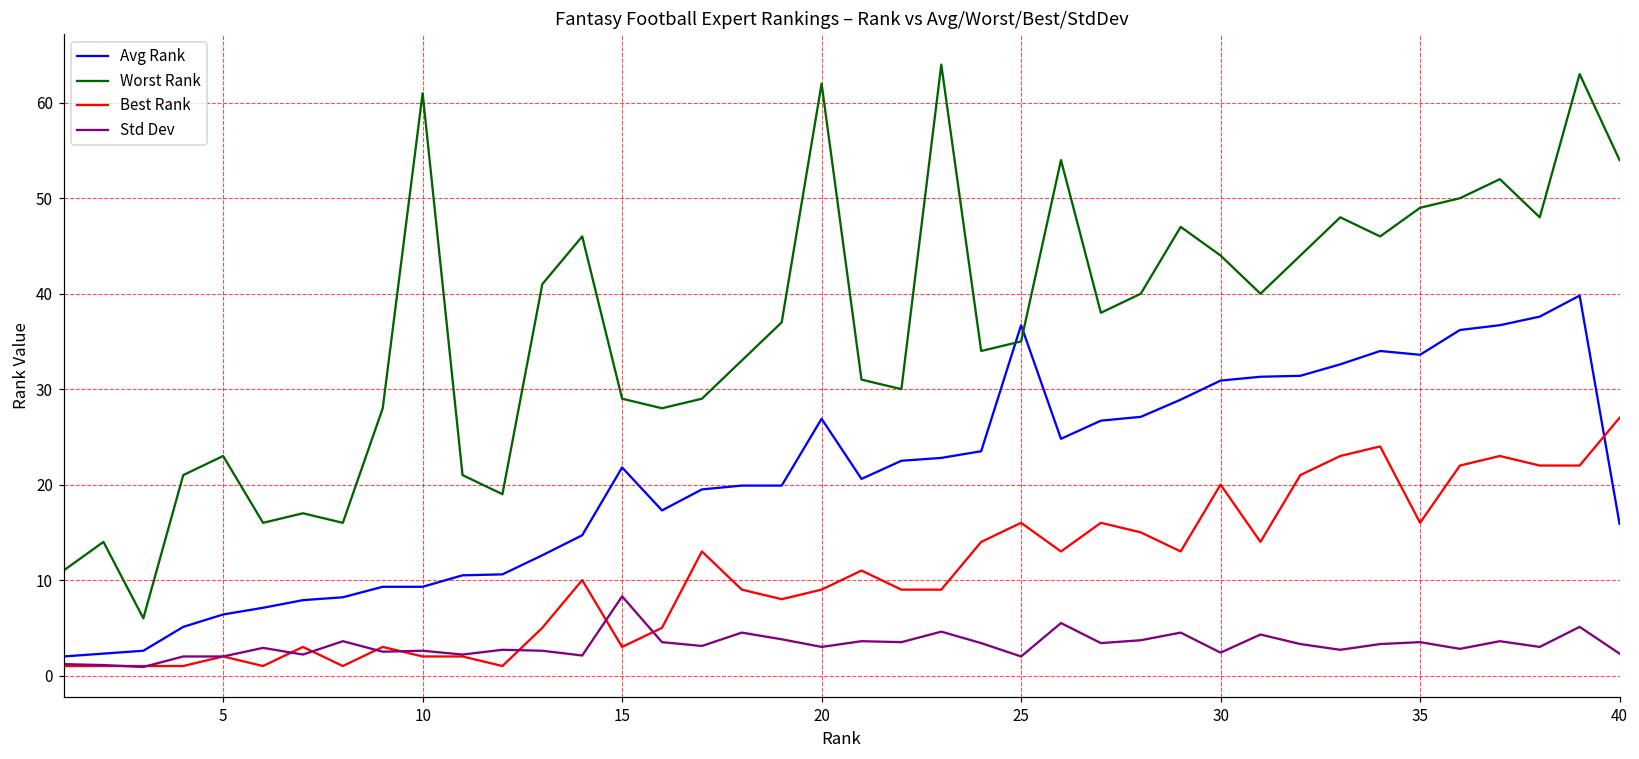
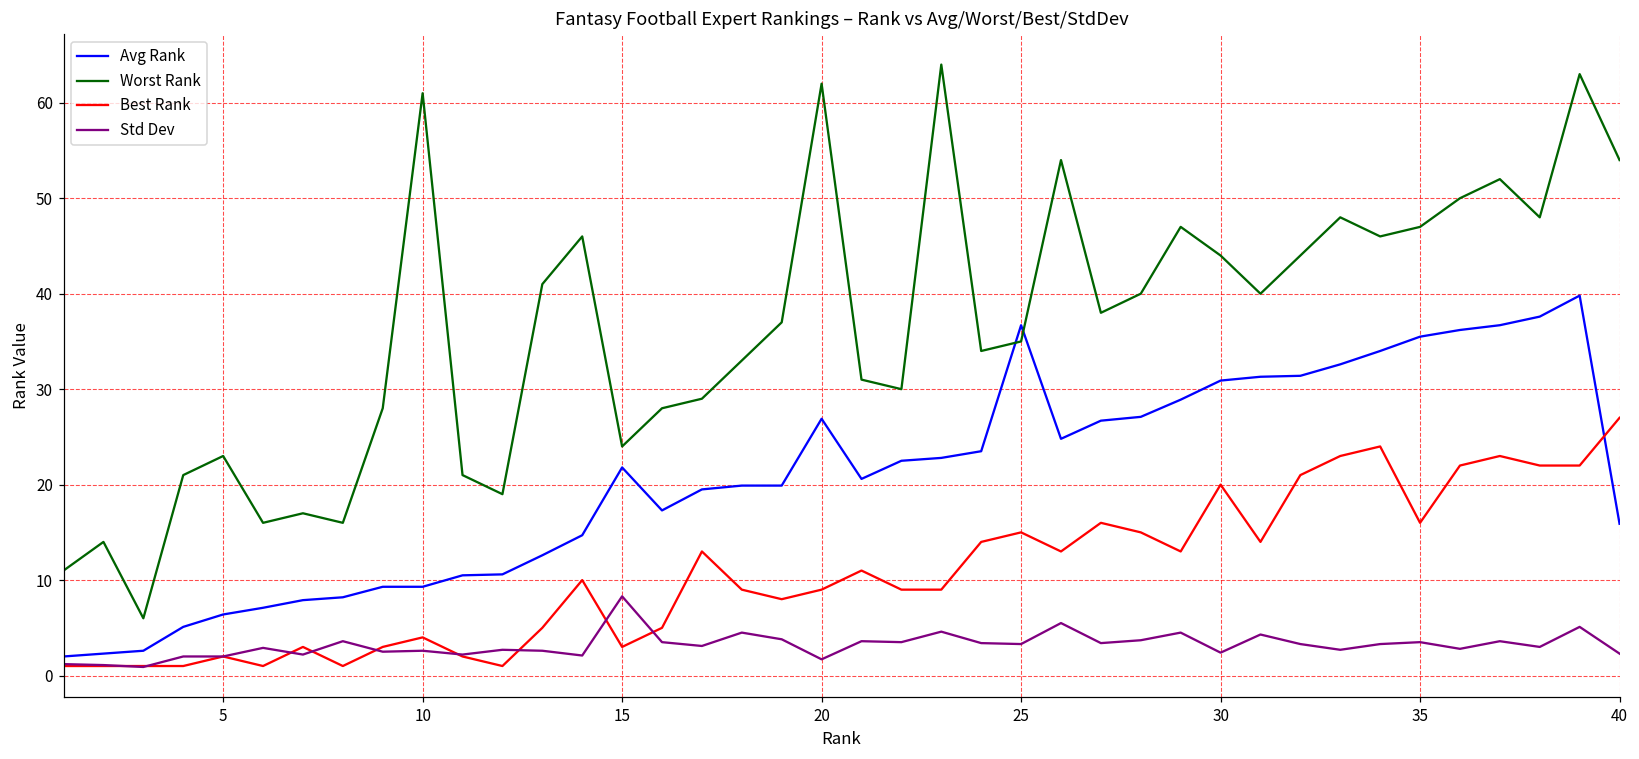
  {
    "Avg Rank": {
      "5": 6,
      "10": 9,
      "15": 22,
      "20": 27,
      "25": 37,
      "30": 31,
-     "35": 34,
+     "35": 36,
      "40": 16
    },
    "Worst Rank": {
      "5": 23,
      "10": 61,
-     "15": 29,
+     "15": 24,
      "20": 62,
      "25": 35,
      "30": 44,
-     "35": 49,
+     "35": 47,
      "40": 54
    },
    "Best Rank": {
-     "10": 2,
+     "10": 4,
      "15": 3,
      "20": 9,
-     "25": 16,
+     "25": 15,
      "30": 20,
      "35": 16,
      "40": 27
    },
    "Std Dev": {
      "10": 3,
      "15": 8,
-     "20": 3,
-     "25": 2,
+     "20": 2,
+     "25": 3,
      "30": 2,
      "35": 4,
      "40": 2
    }
  }
